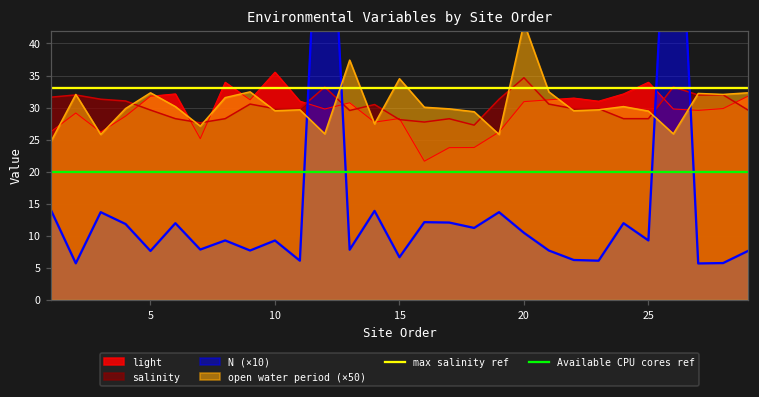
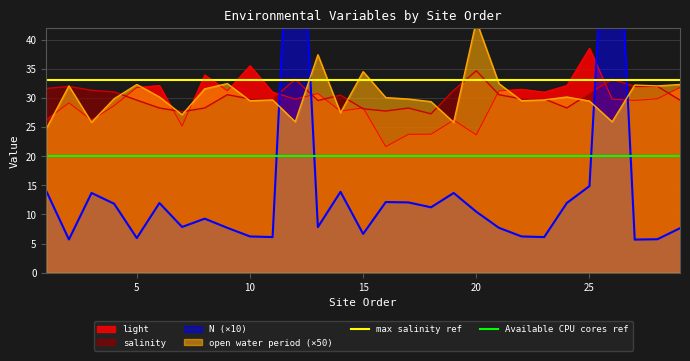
  {
    "light": {
      "5": 32,
      "10": 36,
-     "20": 31,
-     "25": 34
+     "20": 24,
+     "25": 39
    },
    "salinity": {
      "5": 30,
      "20": 35,
-     "25": 28
+     "25": 31
    },
    "N (×10)": {
-     "5": 8,
-     "10": 9,
+     "5": 6,
+     "10": 6,
      "15": 7,
      "20": 10,
-     "25": 9
+     "25": 15
    },
    "open water period (×50)": {
      "5": 32,
      "15": 35,
      "25": 29
    }
  }
